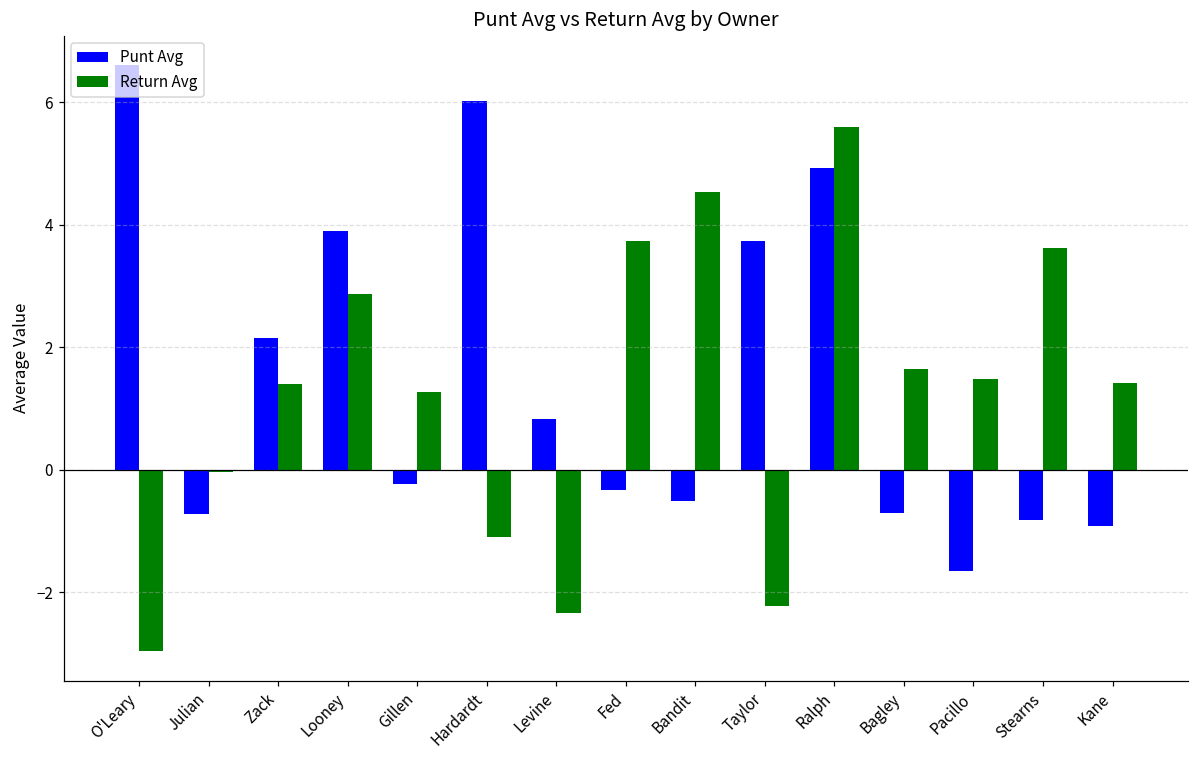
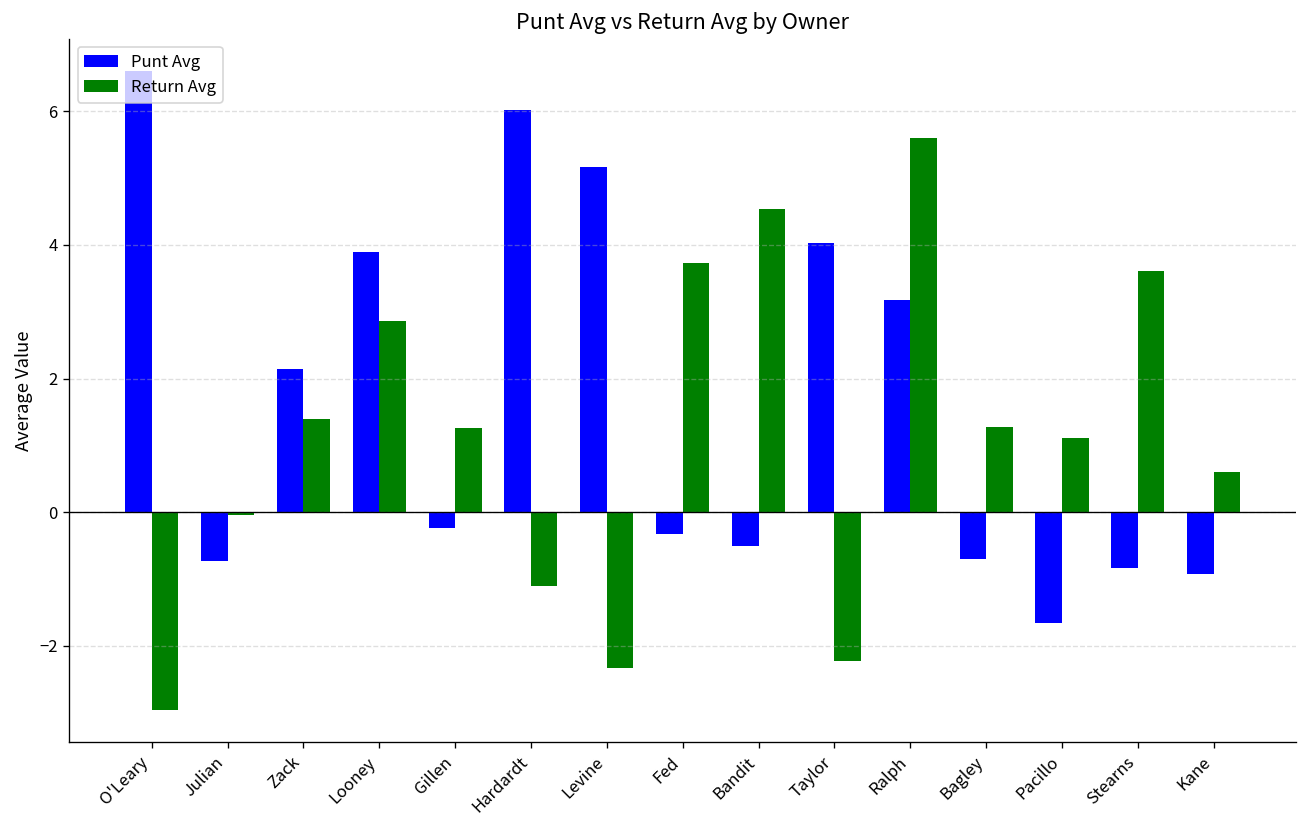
  {
    "Punt Avg": {
      "Julian": -0.7,
      "Zack": 2.1,
      "Looney": 3.9,
      "Gillen": -0.2,
      "Hardardt": 6.0,
-     "Levine": 0.8,
+     "Levine": 5.2,
      "Fed": -0.3,
      "Bandit": -0.5,
-     "Taylor": 3.7,
-     "Ralph": 4.9,
+     "Taylor": 4.0,
+     "Ralph": 3.2,
      "Bagley": -0.7,
      "Pacillo": -1.7,
      "Stearns": -0.8,
      "Kane": -0.9
    },
    "Return Avg": {
      "O'Leary": -3.0,
      "Zack": 1.4,
      "Looney": 2.9,
      "Gillen": 1.3,
      "Hardardt": -1.1,
      "Levine": -2.3,
      "Fed": 3.7,
      "Bandit": 4.5,
      "Taylor": -2.2,
      "Ralph": 5.6,
-     "Bagley": 1.6,
-     "Pacillo": 1.5,
+     "Bagley": 1.3,
+     "Pacillo": 1.1,
      "Stearns": 3.6,
-     "Kane": 1.4
+     "Kane": 0.6
    }
  }
